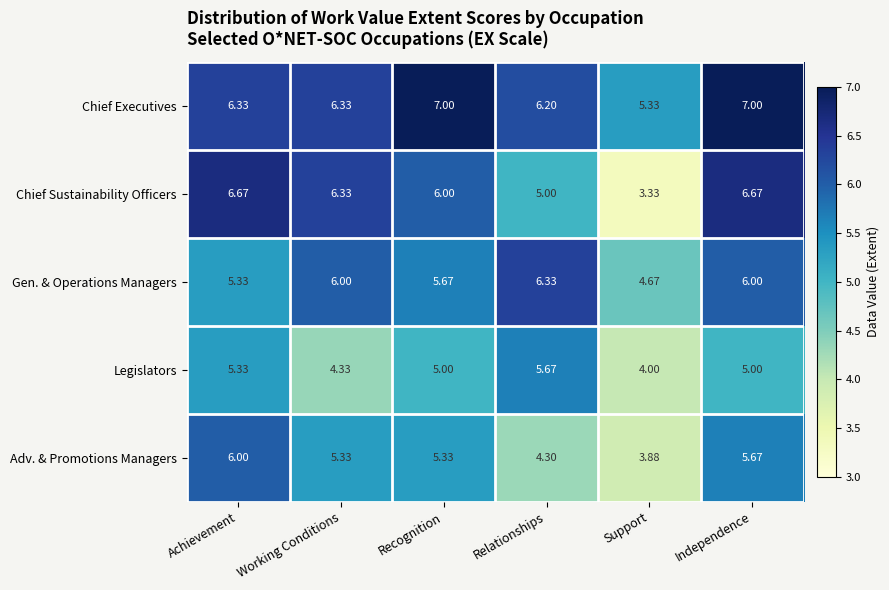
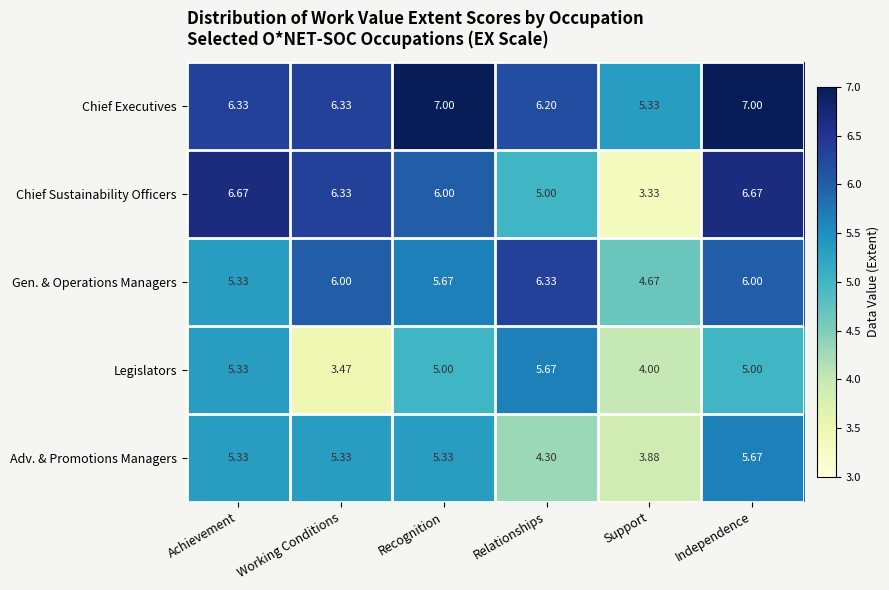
  {
    "Chief Executives": {
      "Achievement": 6.33,
      "Working Conditions": 6.33,
      "Recognition": 7.00,
      "Relationships": 6.20,
      "Support": 5.33,
      "Independence": 7.00
    },
    "Chief Sustainability Officers": {
      "Achievement": 6.67,
      "Working Conditions": 6.33,
      "Recognition": 6.00,
      "Relationships": 5.00,
      "Support": 3.33,
      "Independence": 6.67
    },
    "Gen. & Operations Managers": {
      "Achievement": 5.33,
      "Working Conditions": 6.00,
      "Recognition": 5.67,
      "Relationships": 6.33,
      "Support": 4.67,
      "Independence": 6.00
    },
    "Legislators": {
      "Achievement": 5.33,
-     "Working Conditions": 4.33,
+     "Working Conditions": 3.47,
      "Recognition": 5.00,
      "Relationships": 5.67,
      "Support": 4.00,
      "Independence": 5.00
    },
    "Adv. & Promotions Managers": {
-     "Achievement": 6.00,
+     "Achievement": 5.33,
      "Working Conditions": 5.33,
      "Recognition": 5.33,
      "Relationships": 4.30,
      "Support": 3.88,
      "Independence": 5.67
    }
  }
